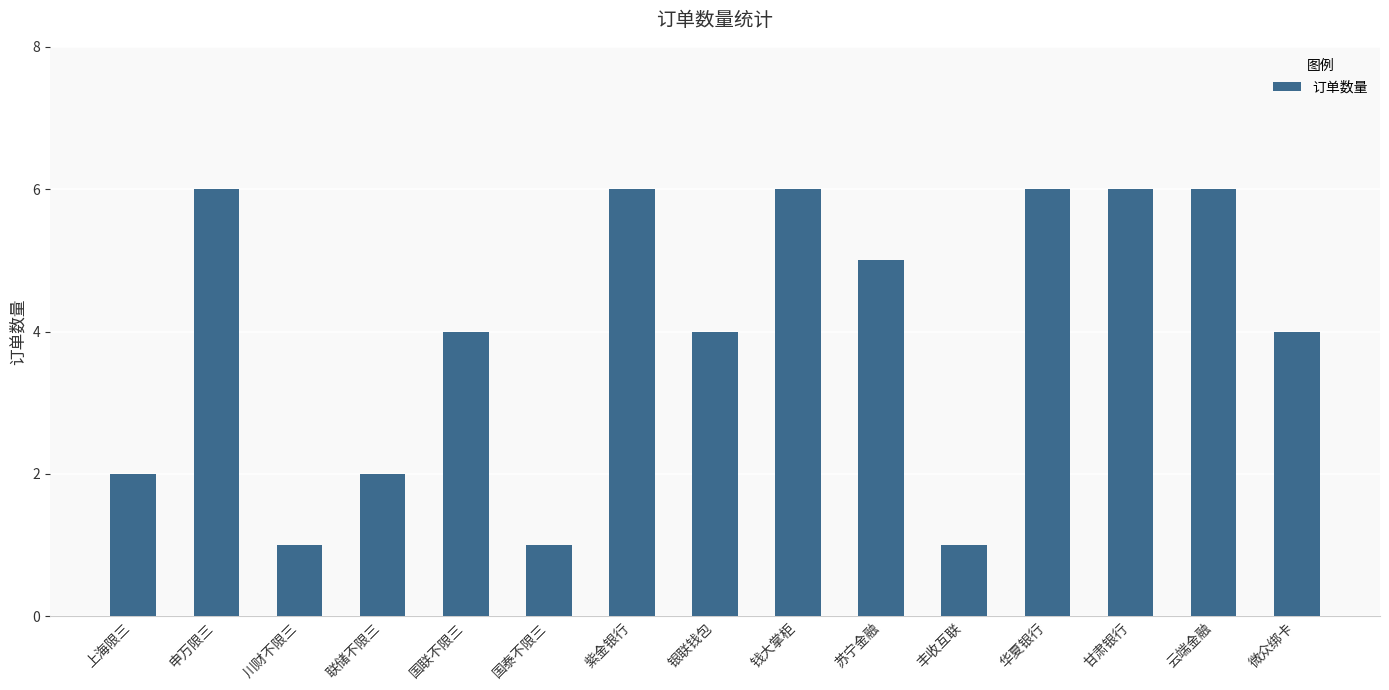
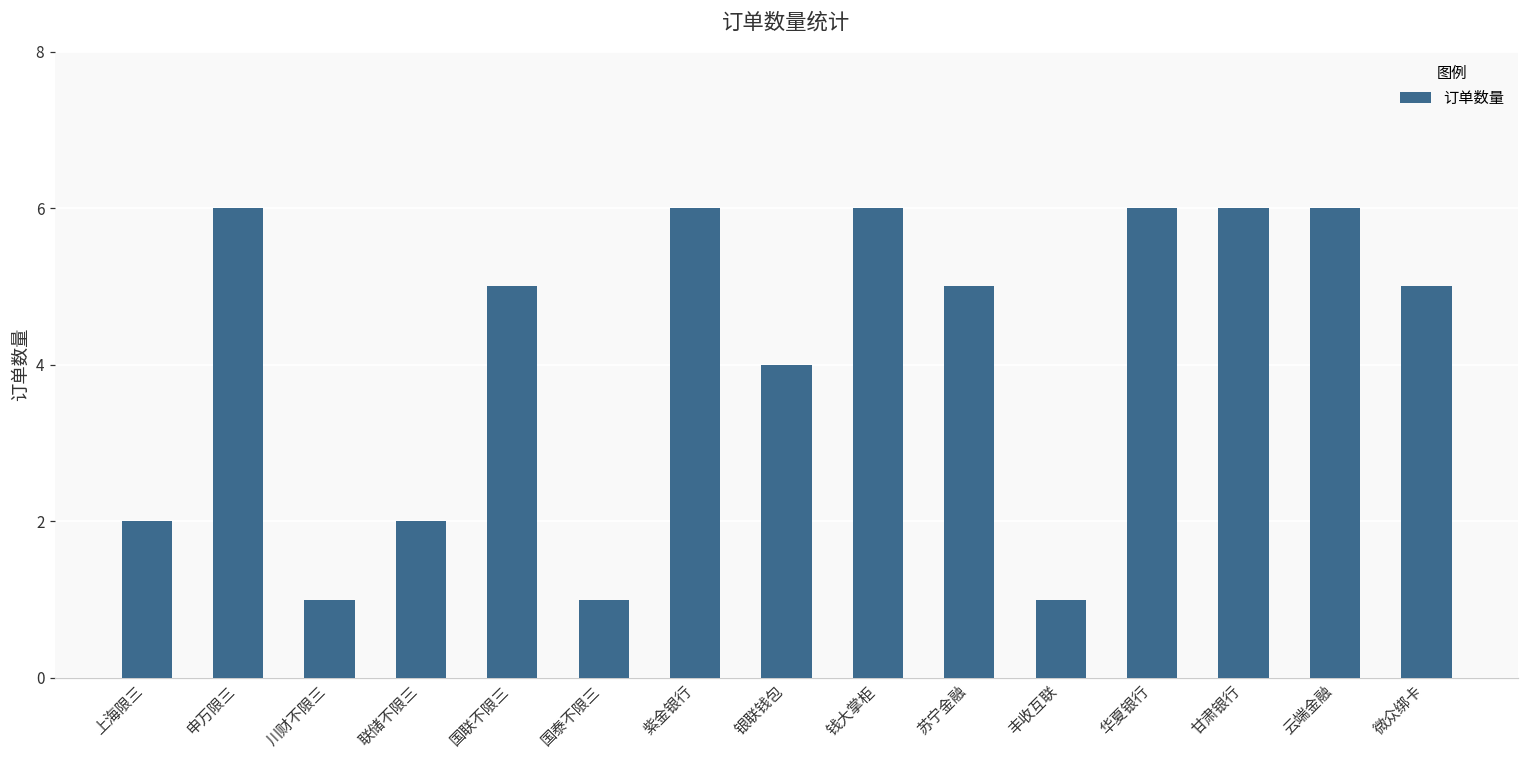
  {
    "上海限三": 2,
    "申万限三": 6,
    "川财不限三": 1,
    "联储不限三": 2,
-   "国联不限三": 4,
+   "国联不限三": 5,
    "国泰不限三": 1,
    "紫金银行": 6,
    "银联钱包": 4,
    "钱大掌柜": 6,
    "苏宁金融": 5,
    "丰收互联": 1,
    "华夏银行": 6,
    "甘肃银行": 6,
    "云端金融": 6,
-   "微众绑卡": 4
+   "微众绑卡": 5
  }
